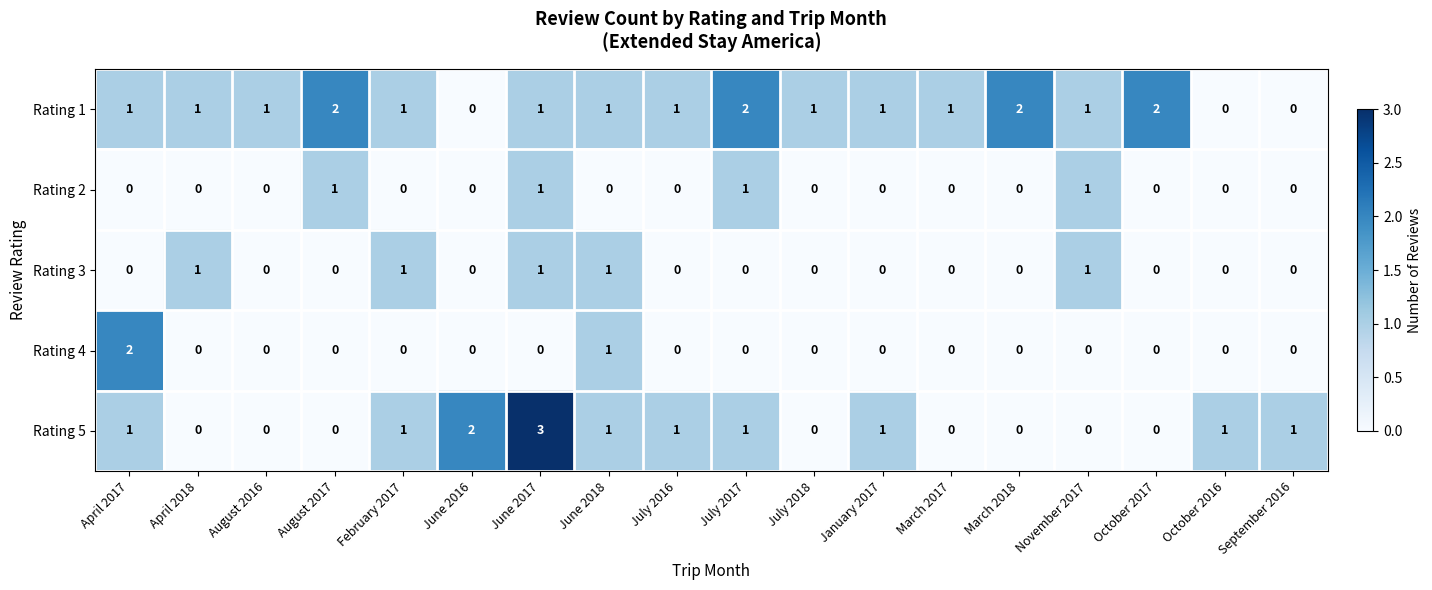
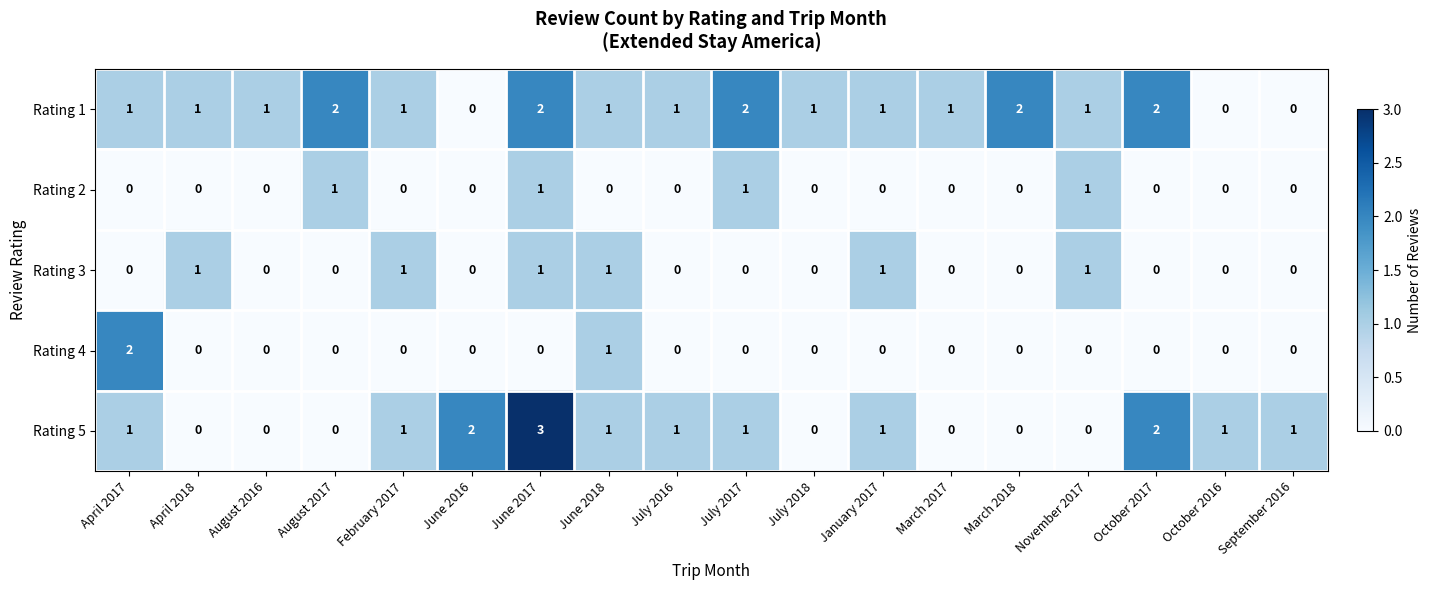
  {
    "Rating 1": {
      "April 2017": 1,
      "April 2018": 1,
      "August 2016": 1,
      "August 2017": 2,
      "February 2017": 1,
      "June 2016": 0,
-     "June 2017": 1,
+     "June 2017": 2,
      "June 2018": 1,
      "July 2016": 1,
      "July 2017": 2,
      "July 2018": 1,
      "January 2017": 1,
      "March 2017": 1,
      "March 2018": 2,
      "November 2017": 1,
      "October 2017": 2,
      "October 2016": 0,
      "September 2016": 0
    },
    "Rating 2": {
      "April 2017": 0,
      "April 2018": 0,
      "August 2016": 0,
      "August 2017": 1,
      "February 2017": 0,
      "June 2016": 0,
      "June 2017": 1,
      "June 2018": 0,
      "July 2016": 0,
      "July 2017": 1,
      "July 2018": 0,
      "January 2017": 0,
      "March 2017": 0,
      "March 2018": 0,
      "November 2017": 1,
      "October 2017": 0,
      "October 2016": 0,
      "September 2016": 0
    },
    "Rating 3": {
      "April 2017": 0,
      "April 2018": 1,
      "August 2016": 0,
      "August 2017": 0,
      "February 2017": 1,
      "June 2016": 0,
      "June 2017": 1,
      "June 2018": 1,
      "July 2016": 0,
      "July 2017": 0,
      "July 2018": 0,
-     "January 2017": 0,
+     "January 2017": 1,
      "March 2017": 0,
      "March 2018": 0,
      "November 2017": 1,
      "October 2017": 0,
      "October 2016": 0,
      "September 2016": 0
    },
    "Rating 4": {
      "April 2017": 2,
      "April 2018": 0,
      "August 2016": 0,
      "August 2017": 0,
      "February 2017": 0,
      "June 2016": 0,
      "June 2017": 0,
      "June 2018": 1,
      "July 2016": 0,
      "July 2017": 0,
      "July 2018": 0,
      "January 2017": 0,
      "March 2017": 0,
      "March 2018": 0,
      "November 2017": 0,
      "October 2017": 0,
      "October 2016": 0,
      "September 2016": 0
    },
    "Rating 5": {
      "April 2017": 1,
      "April 2018": 0,
      "August 2016": 0,
      "August 2017": 0,
      "February 2017": 1,
      "June 2016": 2,
      "June 2017": 3,
      "June 2018": 1,
      "July 2016": 1,
      "July 2017": 1,
      "July 2018": 0,
      "January 2017": 1,
      "March 2017": 0,
      "March 2018": 0,
      "November 2017": 0,
-     "October 2017": 0,
+     "October 2017": 2,
      "October 2016": 1,
      "September 2016": 1
    }
  }
